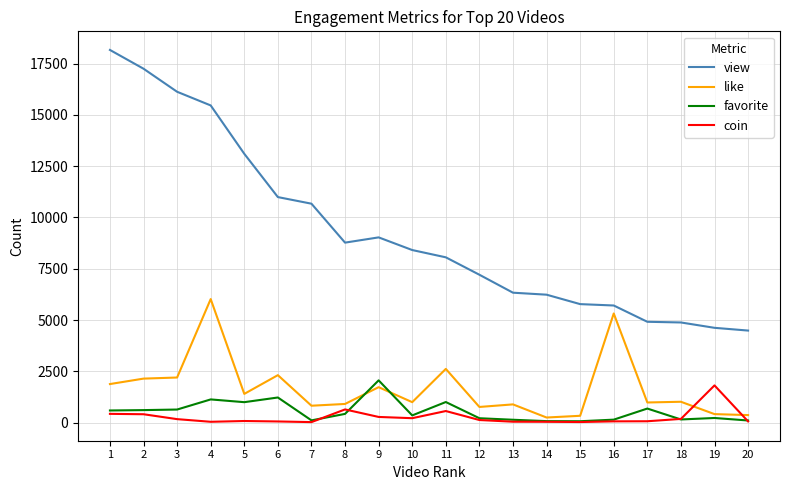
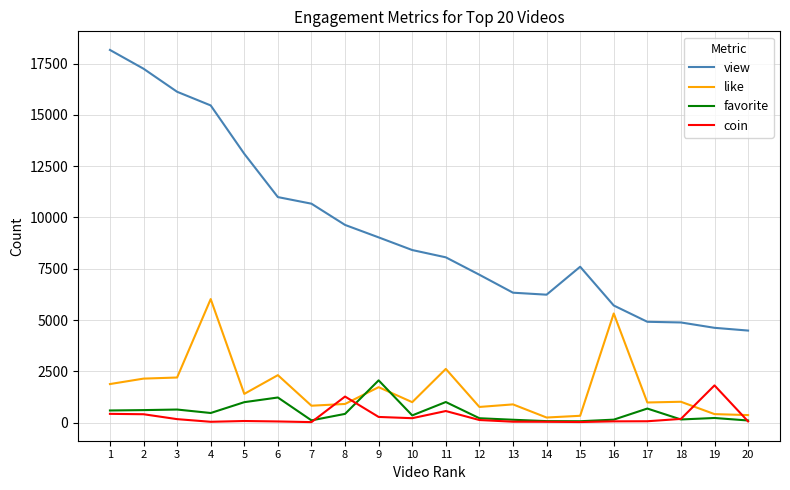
  {
    "view": {
      "1": 18200,
      "2": 17200,
      "3": 16100,
      "4": 15500,
      "5": 13100,
      "6": 11000,
      "7": 10700,
-     "8": 8800,
+     "8": 9600,
      "9": 9000,
      "10": 8400,
      "11": 8100,
      "12": 7200,
      "13": 6300,
      "14": 6200,
-     "15": 5800,
+     "15": 7600,
      "16": 5700,
      "17": 4900,
      "18": 4900,
      "19": 4600,
      "20": 4500
    },
    "like": {
      "1": 1900,
      "2": 2100,
      "3": 2200,
      "4": 6000,
      "5": 1400,
      "6": 2300,
      "7": 800,
      "8": 900,
      "9": 1700,
      "10": 1000,
      "11": 2600,
      "12": 800,
      "13": 900,
      "14": 200,
      "15": 300,
      "16": 5300,
      "17": 1000,
      "18": 1000,
      "19": 400,
      "20": 400
    },
    "favorite": {
      "1": 600,
      "2": 600,
      "3": 600,
-     "4": 1100,
+     "4": 500,
      "5": 1000,
      "6": 1200,
      "8": 400,
      "9": 2100,
      "10": 400,
      "11": 1000,
      "17": 700,
      "19": 200
    },
    "coin": {
      "1": 400,
      "2": 400,
      "3": 200,
      "4": 0,
      "5": 100,
      "6": 100,
-     "8": 600,
+     "8": 1300,
      "9": 300,
      "10": 200,
      "11": 600,
      "17": 100,
      "19": 1800
    }
  }
